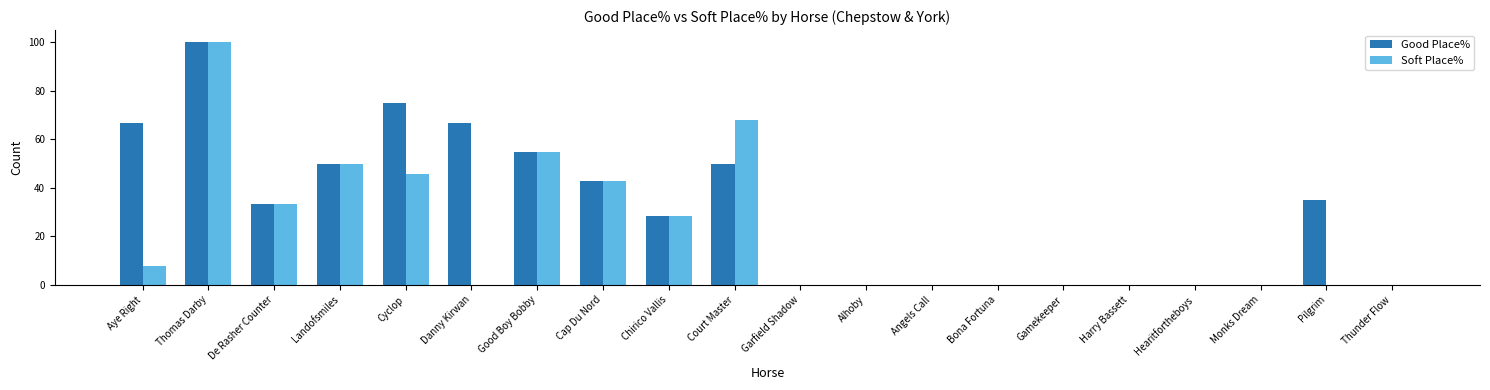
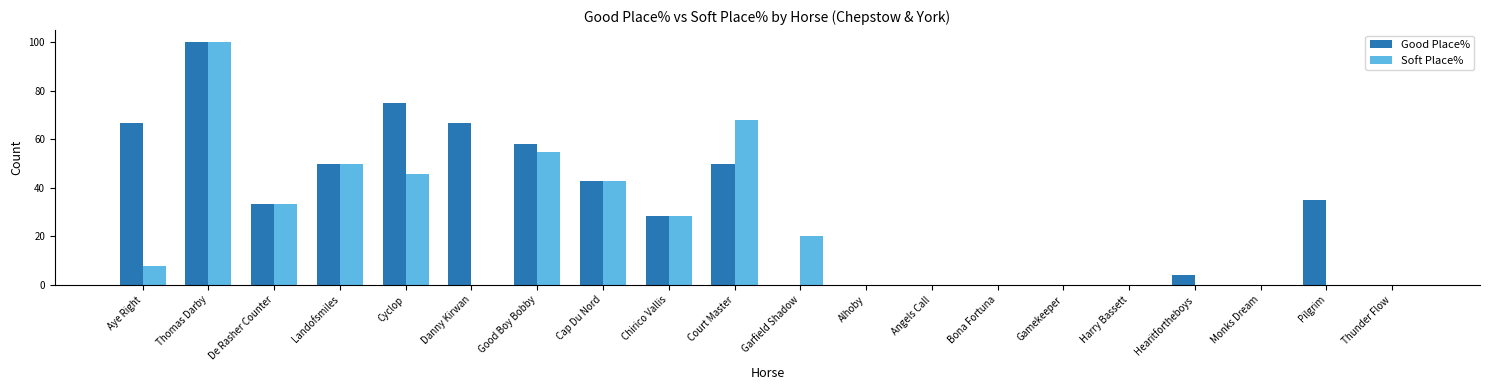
  {
    "Good Place%": {
      "Aye Right": 67,
      "Thomas Darby": 100,
      "De Rasher Counter": 33,
      "Landofsmiles": 50,
      "Cyclop": 75,
      "Danny Kirwan": 67,
-     "Good Boy Bobby": 55,
+     "Good Boy Bobby": 58,
      "Cap Du Nord": 43,
      "Chirico Vallis": 29,
      "Court Master": 50,
      "Garfield Shadow": 0,
      "Alhoby": 0,
      "Angels Call": 0,
      "Bona Fortuna": 0,
      "Gamekeeper": 0,
      "Harry Bassett": 0,
-     "Hearitfortheboys": 0,
+     "Hearitfortheboys": 4,
      "Monks Dream": 0,
      "Pilgrim": 35,
      "Thunder Flow": 0
    },
    "Soft Place%": {
      "Aye Right": 8,
      "Thomas Darby": 100,
      "De Rasher Counter": 33,
      "Landofsmiles": 50,
      "Cyclop": 46,
      "Danny Kirwan": 0,
      "Good Boy Bobby": 55,
      "Cap Du Nord": 43,
      "Chirico Vallis": 29,
      "Court Master": 68,
-     "Garfield Shadow": 0,
+     "Garfield Shadow": 20,
      "Alhoby": 0,
      "Angels Call": 0,
      "Bona Fortuna": 0,
      "Gamekeeper": 0,
      "Harry Bassett": 0,
      "Hearitfortheboys": 0,
      "Monks Dream": 0,
      "Pilgrim": 0,
      "Thunder Flow": 0
    }
  }
